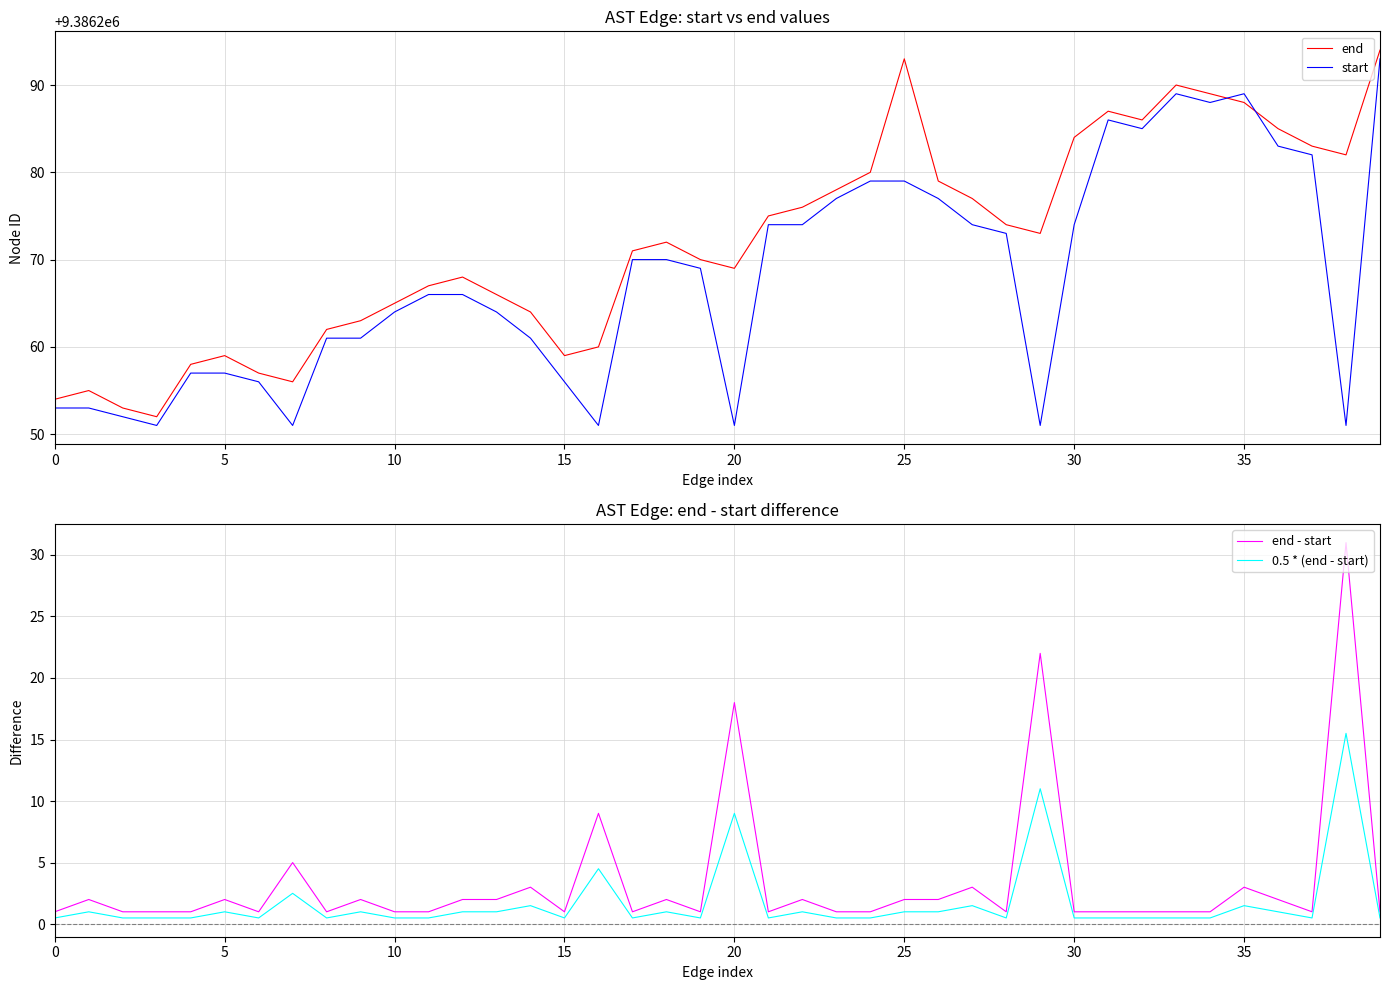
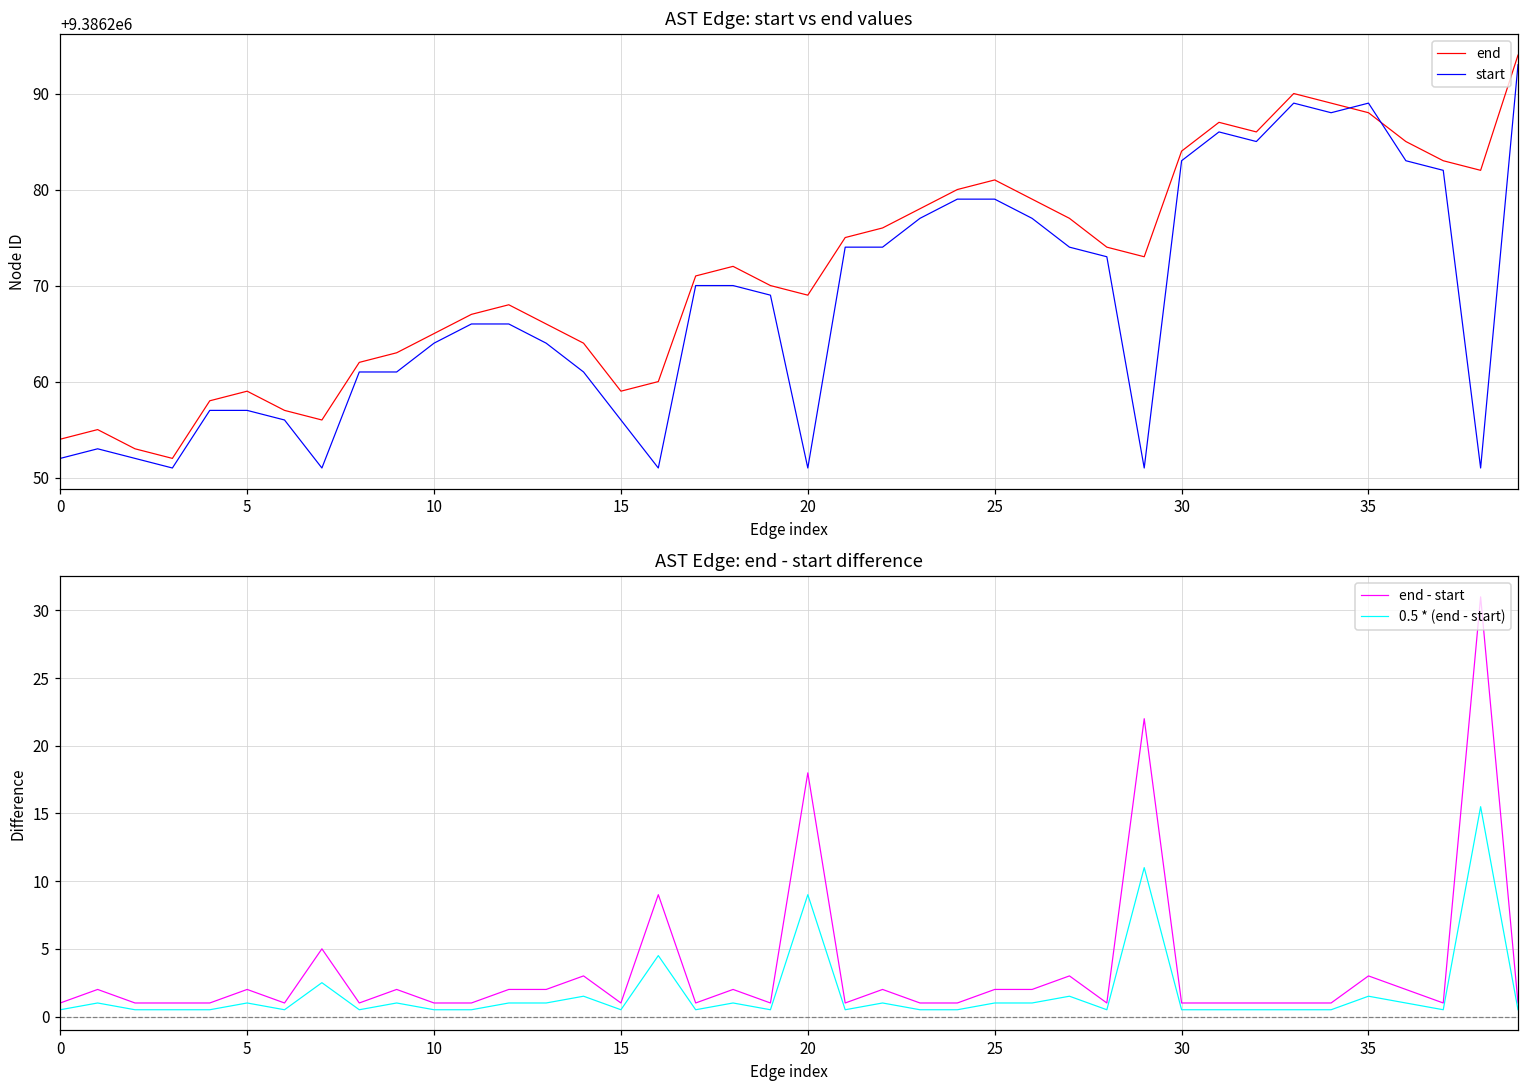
  {
    "AST Edge: start vs end values": {
      "end": {
        "0": 9386254,
        "5": 9386259,
        "10": 9386265,
        "15": 9386259,
        "20": 9386269,
-       "25": 9386293,
+       "25": 9386281,
        "30": 9386284,
        "35": 9386288
      },
      "start": {
-       "0": 9386253,
+       "0": 9386252,
        "5": 9386257,
        "10": 9386264,
        "15": 9386256,
        "20": 9386251,
        "25": 9386279,
-       "30": 9386274,
+       "30": 9386283,
        "35": 9386289
      }
    },
    "AST Edge: end - start difference": {
      "end - start": {
        "0": 1.0,
        "5": 2.0,
        "10": 1.0,
        "15": 1.0,
        "20": 18.0,
        "25": 2.0,
        "30": 1.0,
        "35": 3.0
      },
      "0.5 * (end - start)": {
        "0": 0.5,
        "5": 1.0,
        "10": 0.5,
        "15": 0.5,
        "20": 9.0,
        "25": 1.0,
        "30": 0.5,
        "35": 1.5
      }
    }
  }
